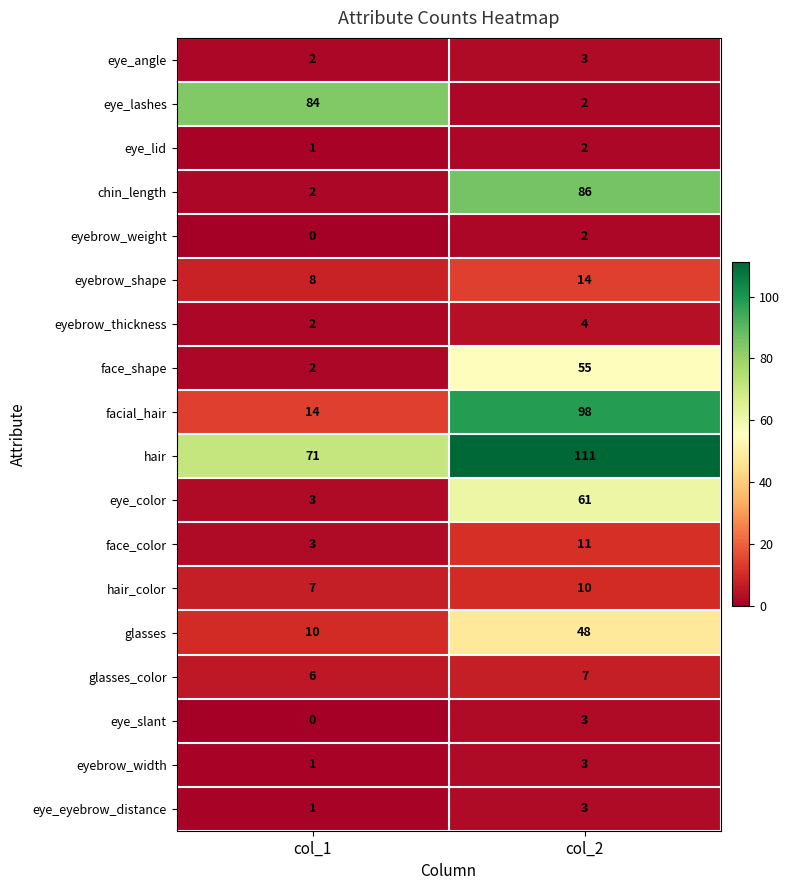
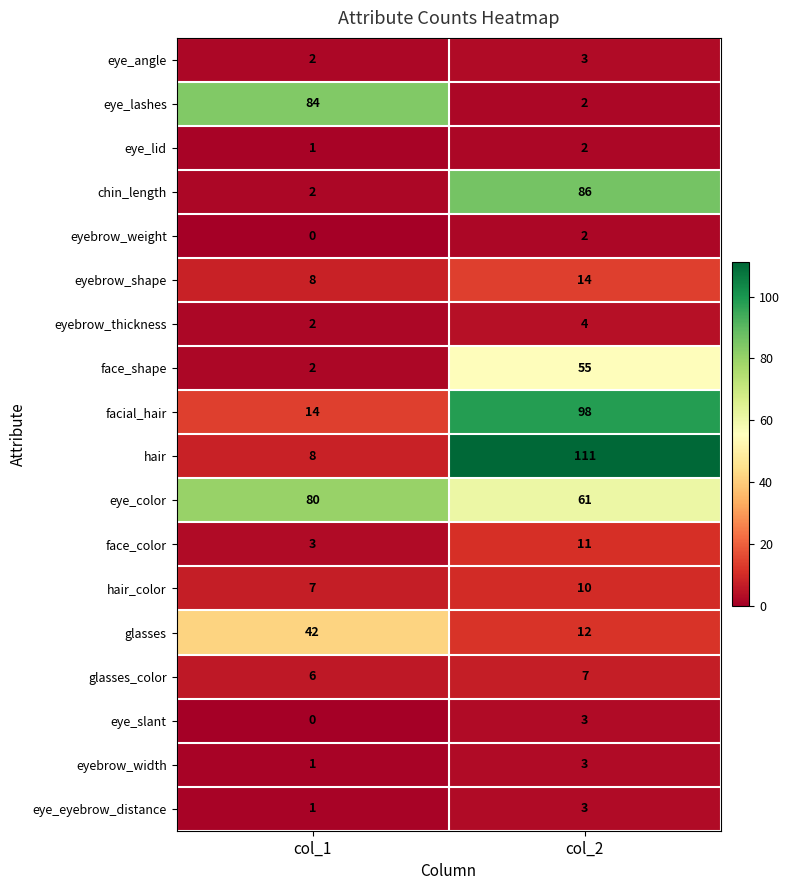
  {
    "eye_angle": {
      "col_1": 2,
      "col_2": 3
    },
    "eye_lashes": {
      "col_1": 84,
      "col_2": 2
    },
    "eye_lid": {
      "col_1": 1,
      "col_2": 2
    },
    "chin_length": {
      "col_1": 2,
      "col_2": 86
    },
    "eyebrow_weight": {
      "col_1": 0,
      "col_2": 2
    },
    "eyebrow_shape": {
      "col_1": 8,
      "col_2": 14
    },
    "eyebrow_thickness": {
      "col_1": 2,
      "col_2": 4
    },
    "face_shape": {
      "col_1": 2,
      "col_2": 55
    },
    "facial_hair": {
      "col_1": 14,
      "col_2": 98
    },
    "hair": {
-     "col_1": 71,
+     "col_1": 8,
      "col_2": 111
    },
    "eye_color": {
-     "col_1": 3,
+     "col_1": 80,
      "col_2": 61
    },
    "face_color": {
      "col_1": 3,
      "col_2": 11
    },
    "hair_color": {
      "col_1": 7,
      "col_2": 10
    },
    "glasses": {
-     "col_1": 10,
-     "col_2": 48
+     "col_1": 42,
+     "col_2": 12
    },
    "glasses_color": {
      "col_1": 6,
      "col_2": 7
    },
    "eye_slant": {
      "col_1": 0,
      "col_2": 3
    },
    "eyebrow_width": {
      "col_1": 1,
      "col_2": 3
    },
    "eye_eyebrow_distance": {
      "col_1": 1,
      "col_2": 3
    }
  }
